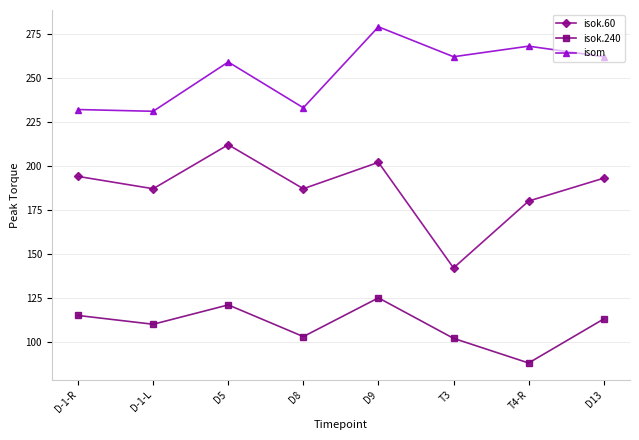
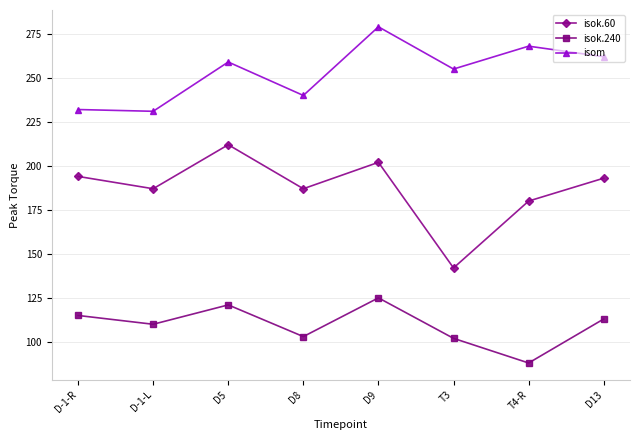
  {
    "isom": {
      "D-1-R": 232,
      "D-1-L": 231,
      "D5": 259,
-     "D8": 233,
+     "D8": 240,
      "D9": 279,
-     "T3": 262,
+     "T3": 255,
      "T4-R": 268
    }
  }
